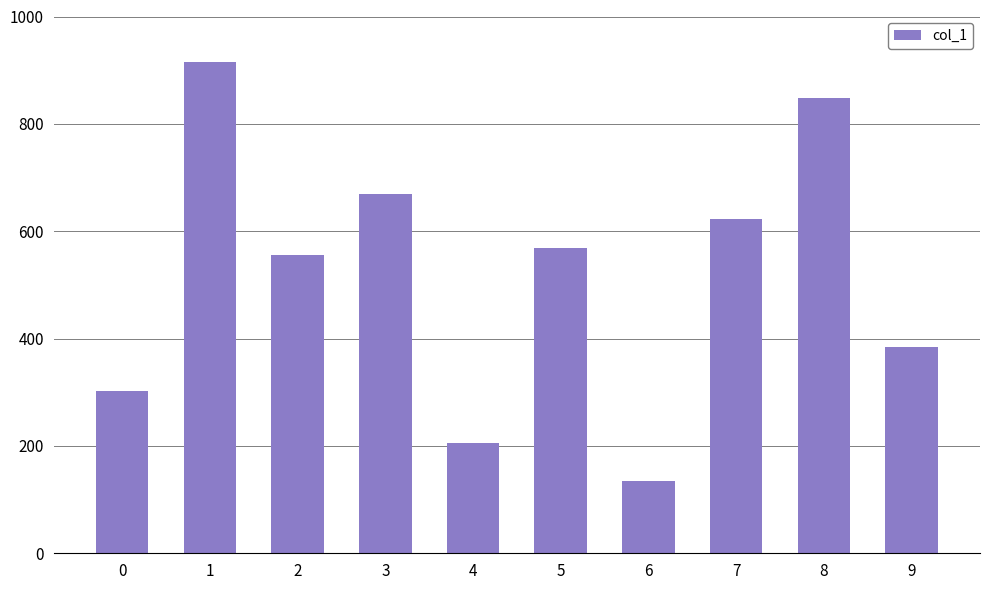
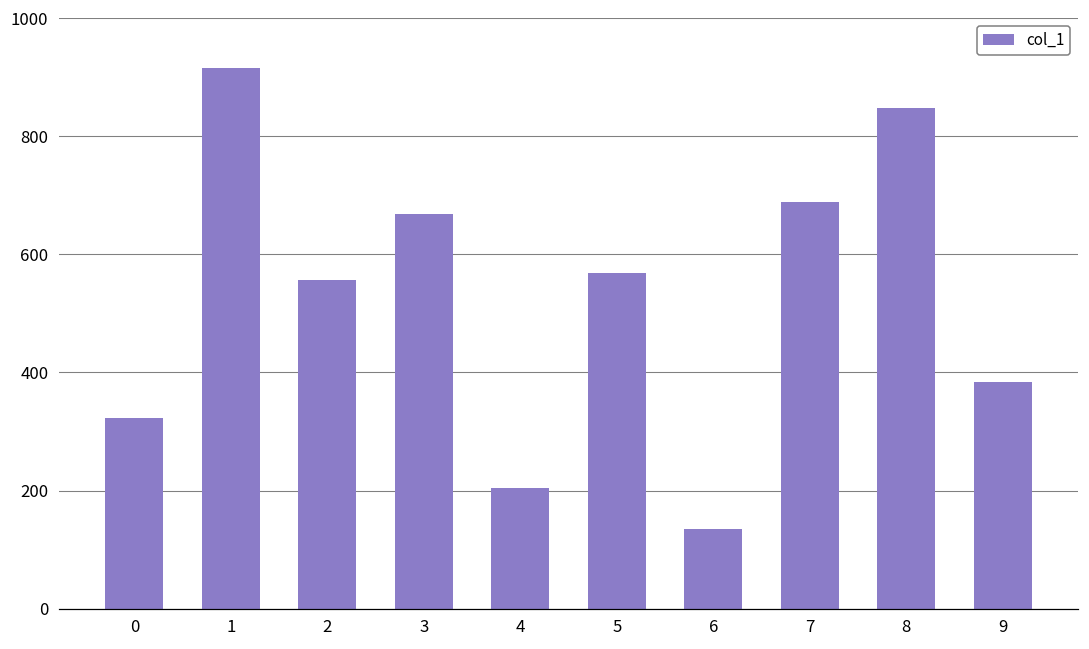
  {
-   "0": 300,
+   "0": 320,
    "1": 920,
    "2": 560,
    "3": 670,
    "4": 210,
    "5": 570,
    "6": 140,
-   "7": 620,
+   "7": 690,
    "8": 850,
    "9": 380
  }
